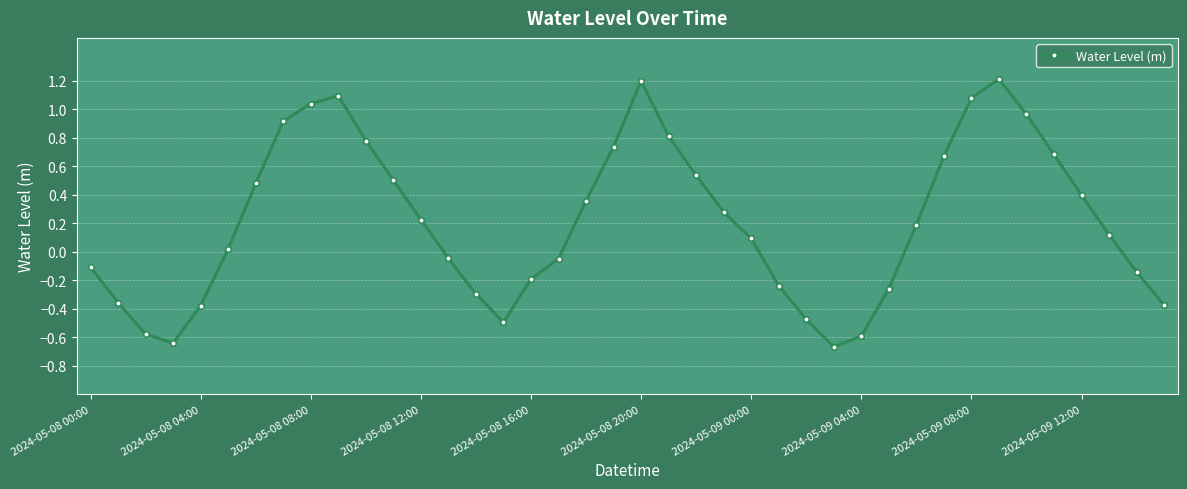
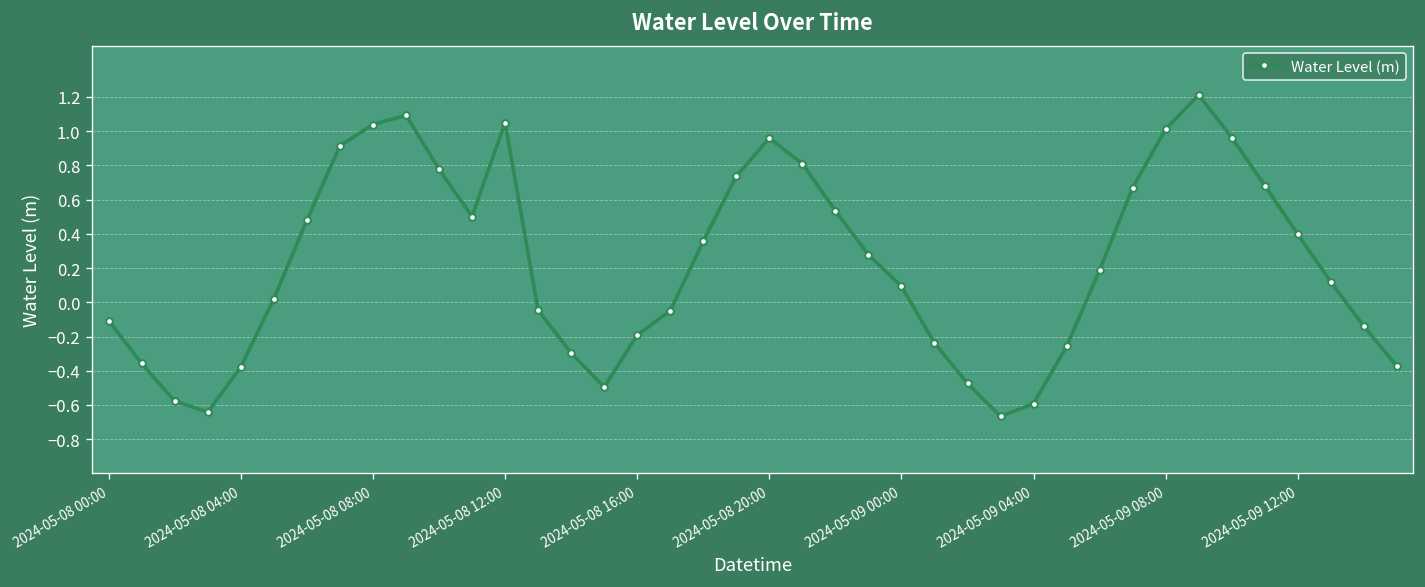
  {
    "2024-05-08 00:00": -0.11,
    "2024-05-08 04:00": -0.38,
    "2024-05-08 08:00": 1.04,
-   "2024-05-08 12:00": 0.23,
+   "2024-05-08 12:00": 1.05,
    "2024-05-08 16:00": -0.19,
-   "2024-05-08 20:00": 1.20,
+   "2024-05-08 20:00": 0.96,
    "2024-05-09 00:00": 0.09,
    "2024-05-09 04:00": -0.59,
-   "2024-05-09 08:00": 1.08,
+   "2024-05-09 08:00": 1.01,
    "2024-05-09 12:00": 0.40
  }
